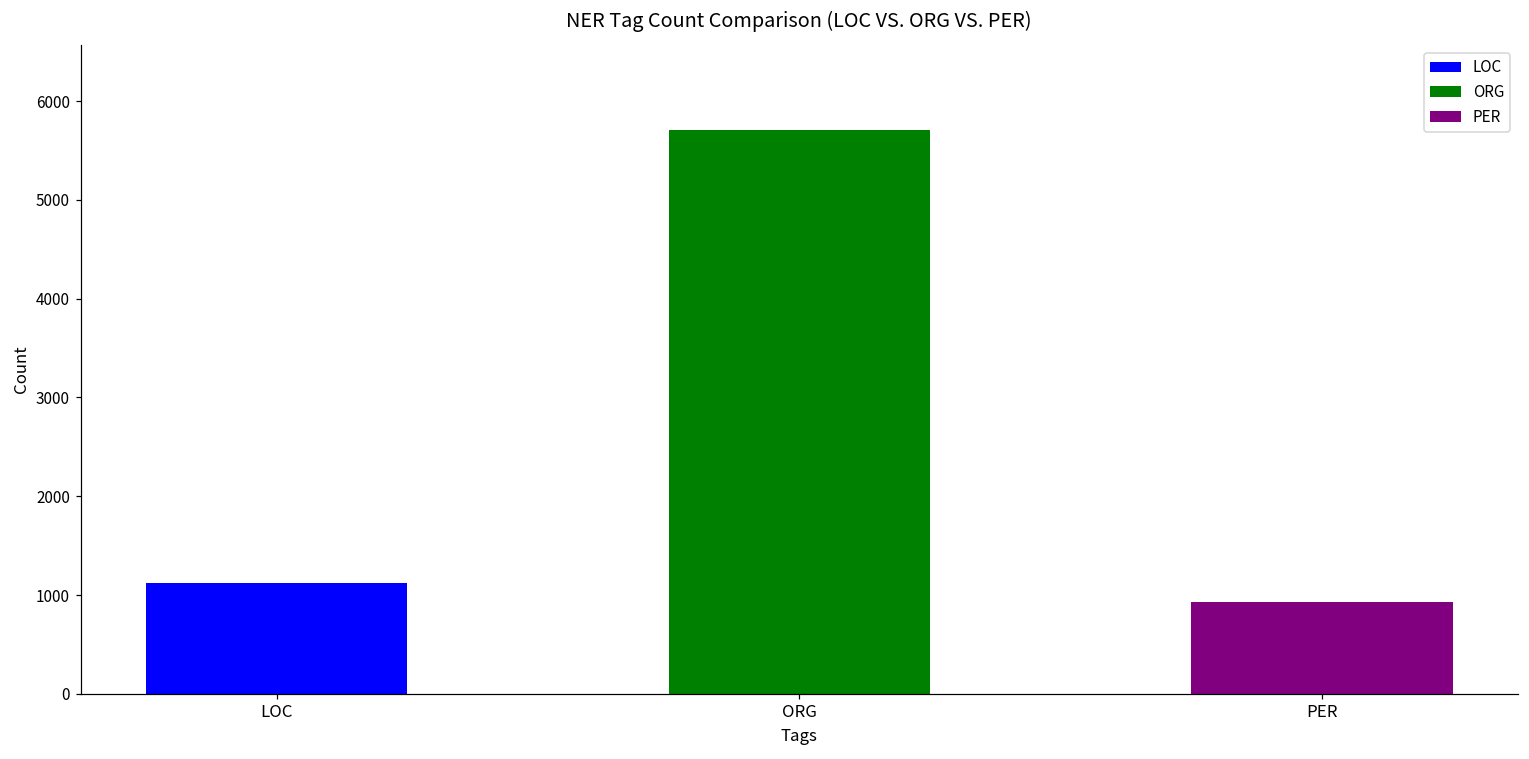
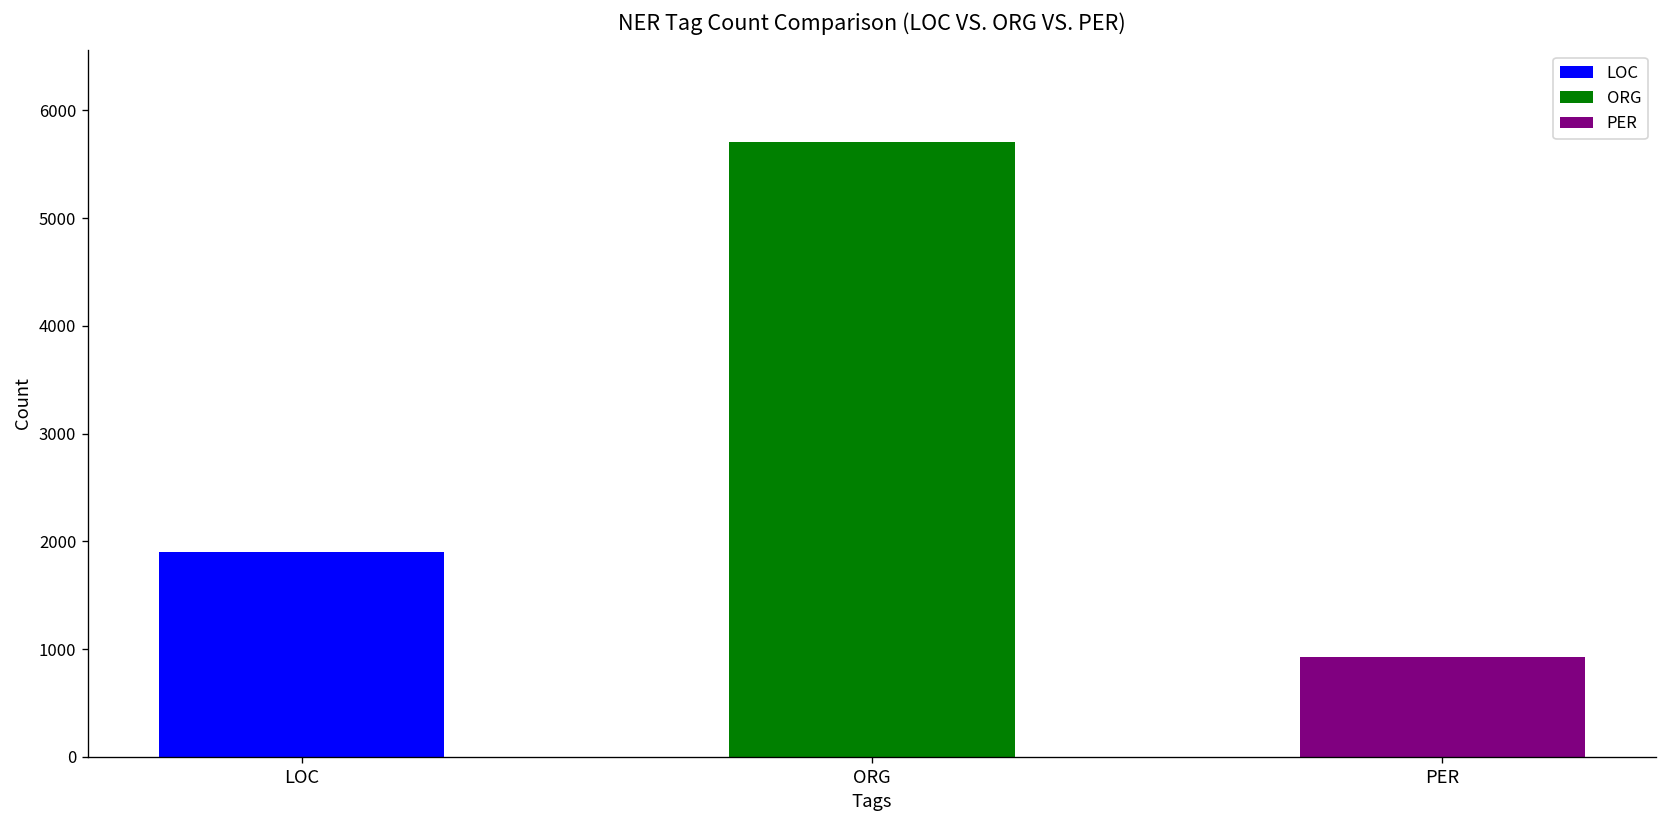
  {
-   "LOC": 1100,
+   "LOC": 1900,
    "ORG": 5700,
    "PER": 900
  }
